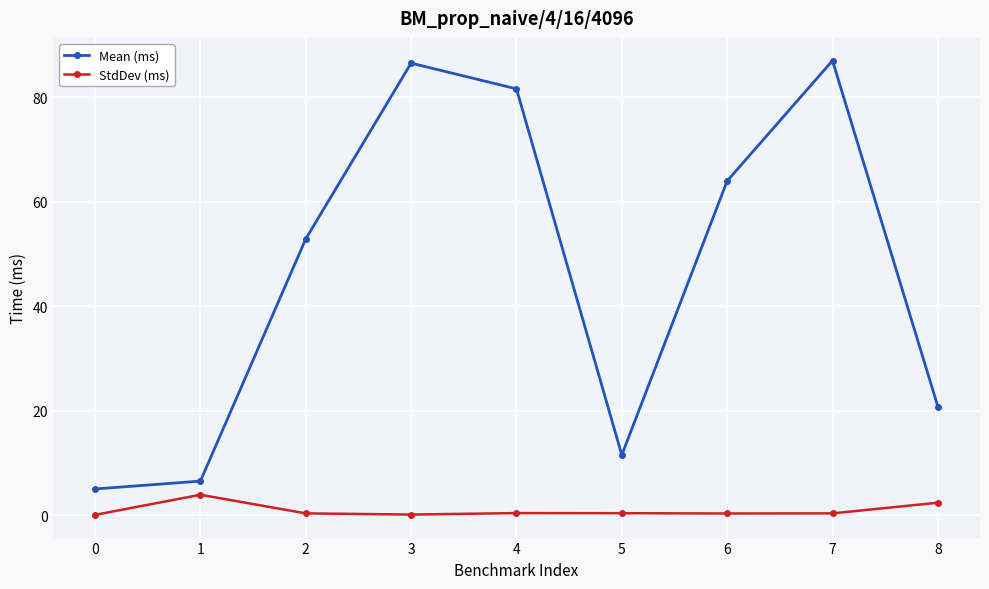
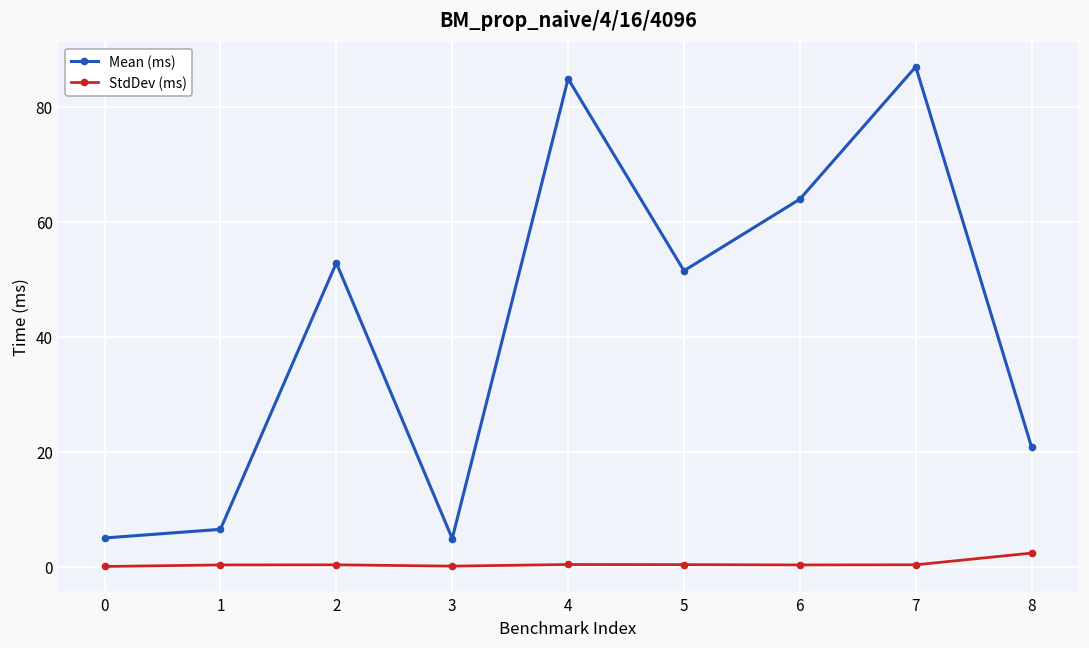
  {
    "Mean (ms)": {
      "0": 5,
      "1": 7,
      "2": 53,
-     "3": 86,
-     "4": 82,
-     "5": 12,
+     "3": 5,
+     "4": 85,
+     "5": 51,
      "6": 64,
      "7": 87,
      "8": 21
    },
    "StdDev (ms)": {
      "0": 0,
-     "1": 4,
+     "1": 0,
      "2": 0,
      "3": 0,
      "4": 0,
      "5": 0,
      "6": 0,
      "7": 0,
      "8": 2
    }
  }
